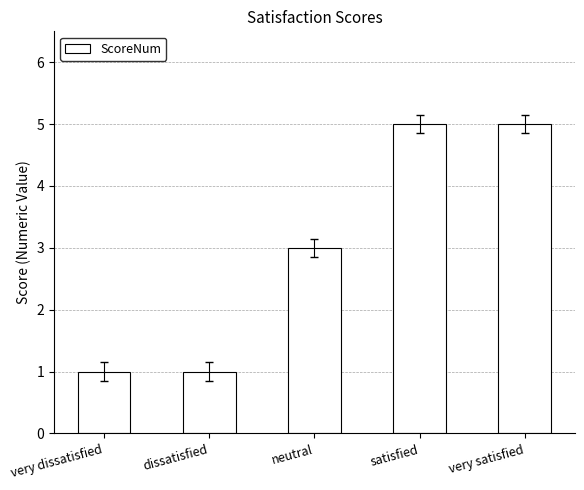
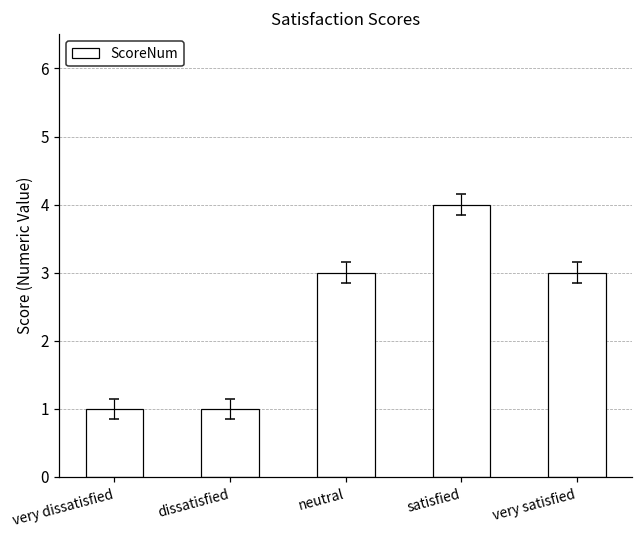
  {
    "ScoreNum": {
      "very dissatisfied": 1,
      "dissatisfied": 1,
      "neutral": 3,
-     "satisfied": 5,
-     "very satisfied": 5
+     "satisfied": 4,
+     "very satisfied": 3
    }
  }
